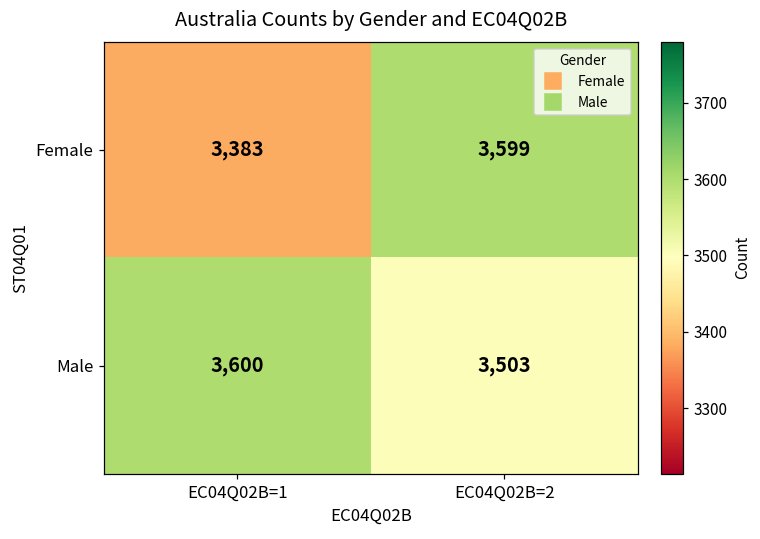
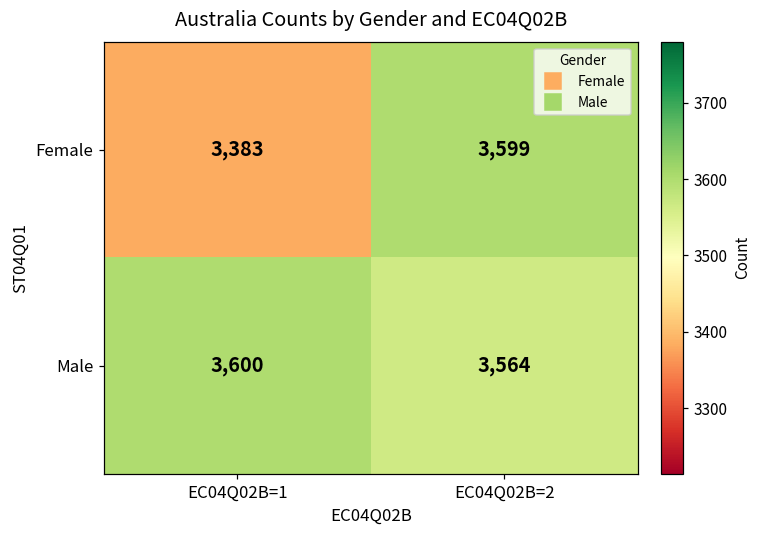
  {
    "Female": {
      "EC04Q02B=1": "3,383",
      "EC04Q02B=2": "3,599"
    },
    "Male": {
      "EC04Q02B=1": "3,600",
-     "EC04Q02B=2": "3,503"
+     "EC04Q02B=2": "3,564"
    }
  }
